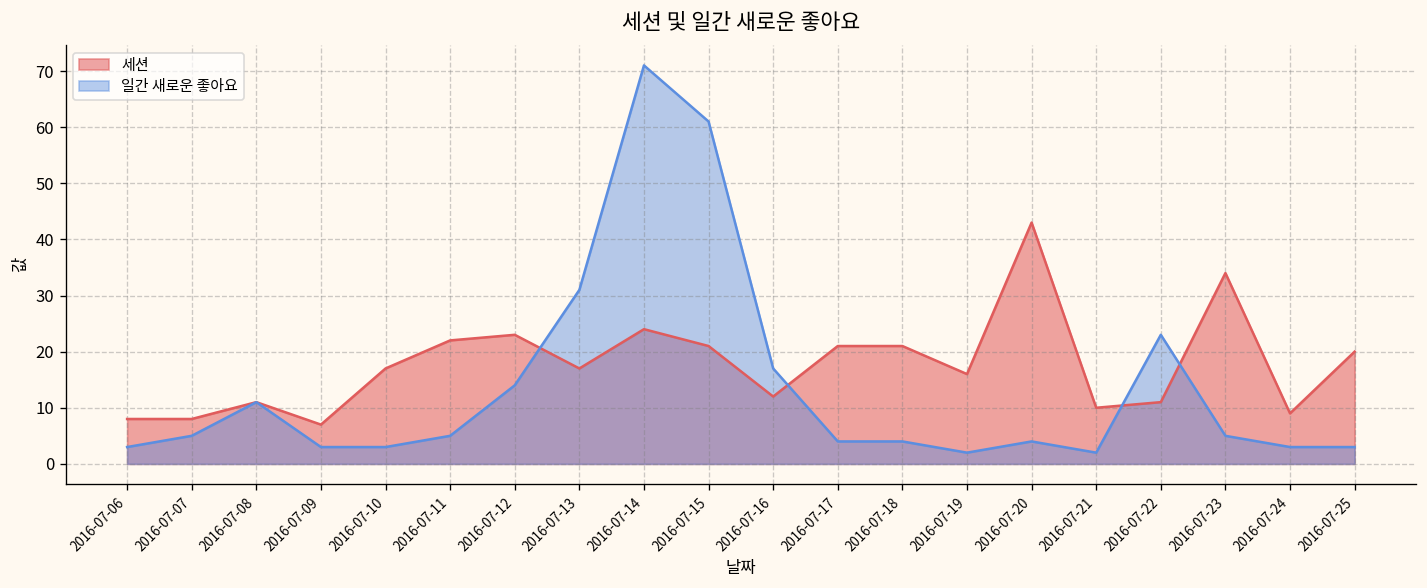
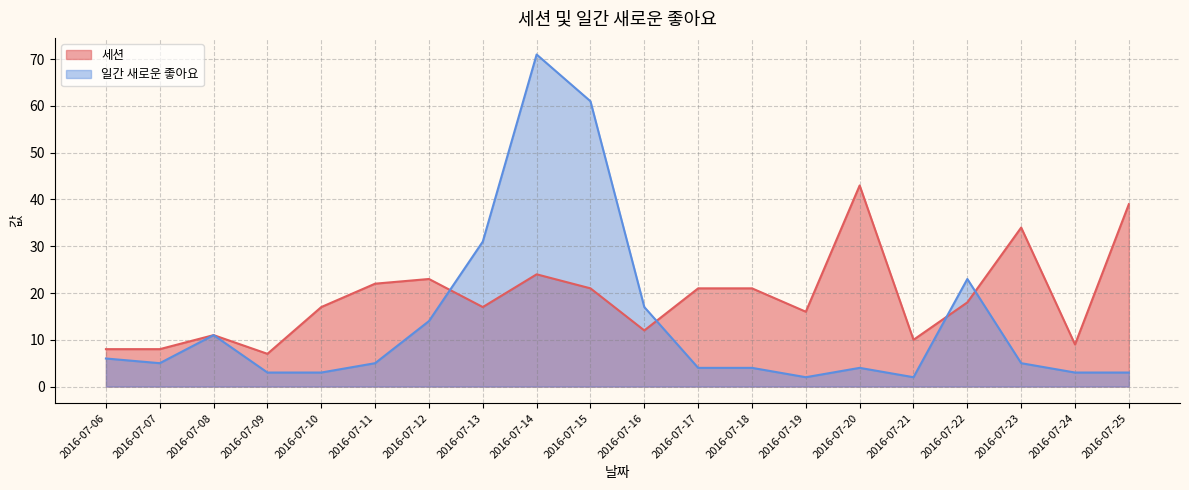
  {
    "세션": {
      "2016-07-06": 8,
      "2016-07-07": 8,
      "2016-07-09": 7,
      "2016-07-10": 17,
      "2016-07-11": 22,
      "2016-07-12": 23,
      "2016-07-13": 17,
      "2016-07-14": 24,
      "2016-07-15": 21,
      "2016-07-16": 12,
      "2016-07-17": 21,
      "2016-07-18": 21,
      "2016-07-19": 16,
      "2016-07-20": 43,
      "2016-07-21": 10,
-     "2016-07-22": 11,
+     "2016-07-22": 18,
      "2016-07-23": 34,
      "2016-07-24": 9,
-     "2016-07-25": 20
+     "2016-07-25": 39
    },
    "일간 새로운 좋아요": {
-     "2016-07-06": 3,
+     "2016-07-06": 6,
      "2016-07-07": 5,
      "2016-07-09": 3,
      "2016-07-10": 3,
      "2016-07-11": 5,
      "2016-07-12": 14,
      "2016-07-13": 31,
      "2016-07-14": 71,
      "2016-07-15": 61,
      "2016-07-16": 17,
      "2016-07-17": 4,
      "2016-07-18": 4,
      "2016-07-19": 2,
      "2016-07-20": 4,
      "2016-07-21": 2,
      "2016-07-22": 23,
      "2016-07-23": 5,
      "2016-07-24": 3,
      "2016-07-25": 3
    }
  }
